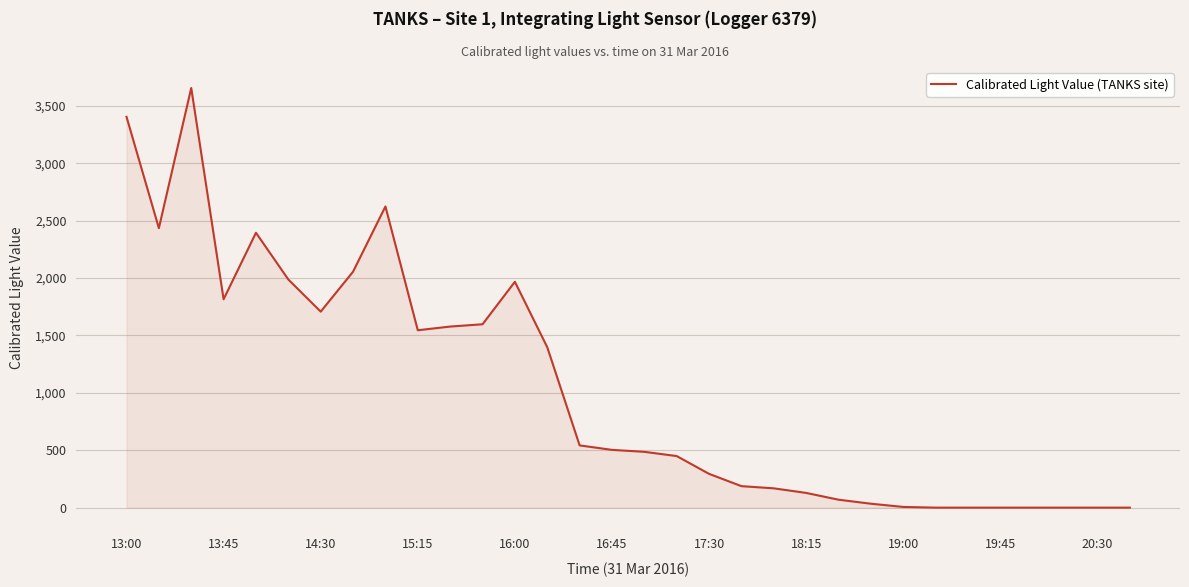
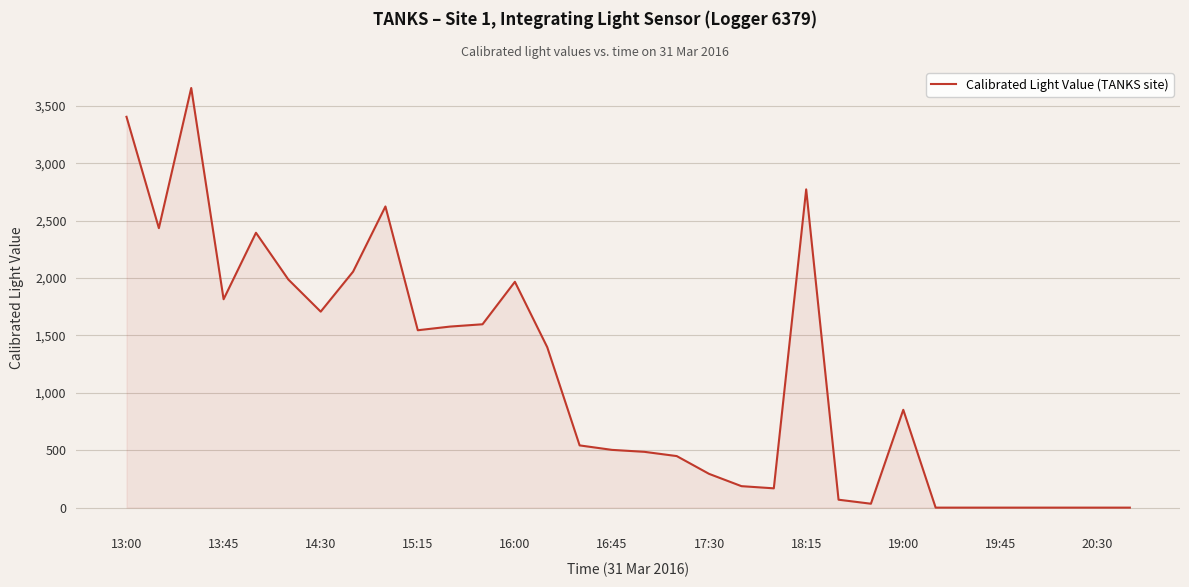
  {
    "13:00": "3,400",
    "13:45": "1,820",
    "14:30": "1,710",
    "15:15": "1,550",
    "16:00": "1,970",
    "16:45": "500",
    "17:30": "290",
-   "18:15": "130",
-   "19:00": "10",
+   "18:15": "2,770",
+   "19:00": "850",
    "19:45": "0",
    "20:30": "0"
  }
